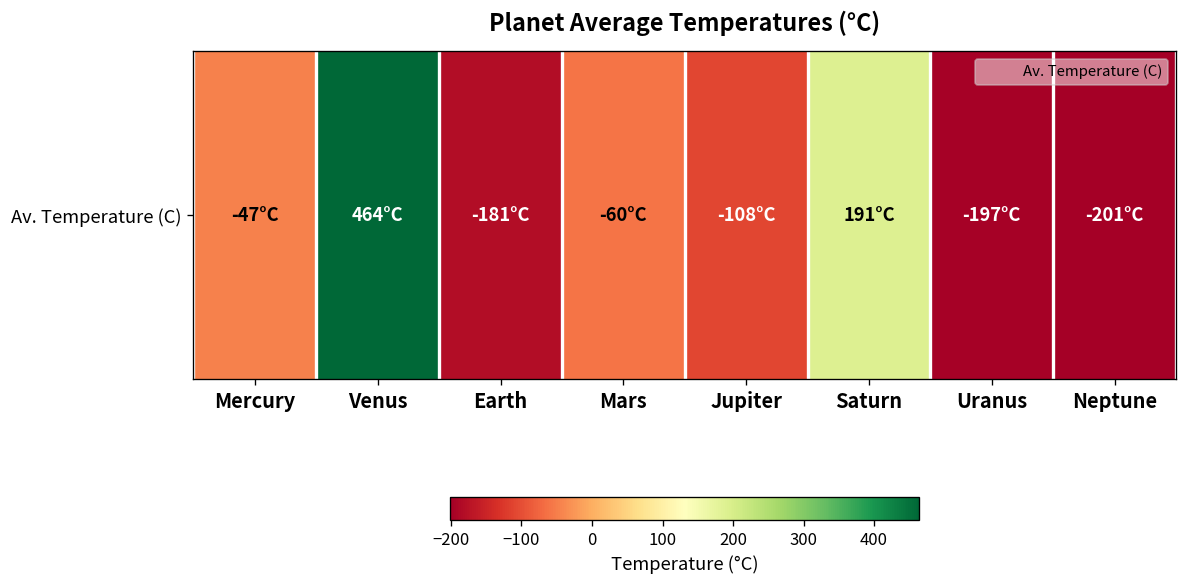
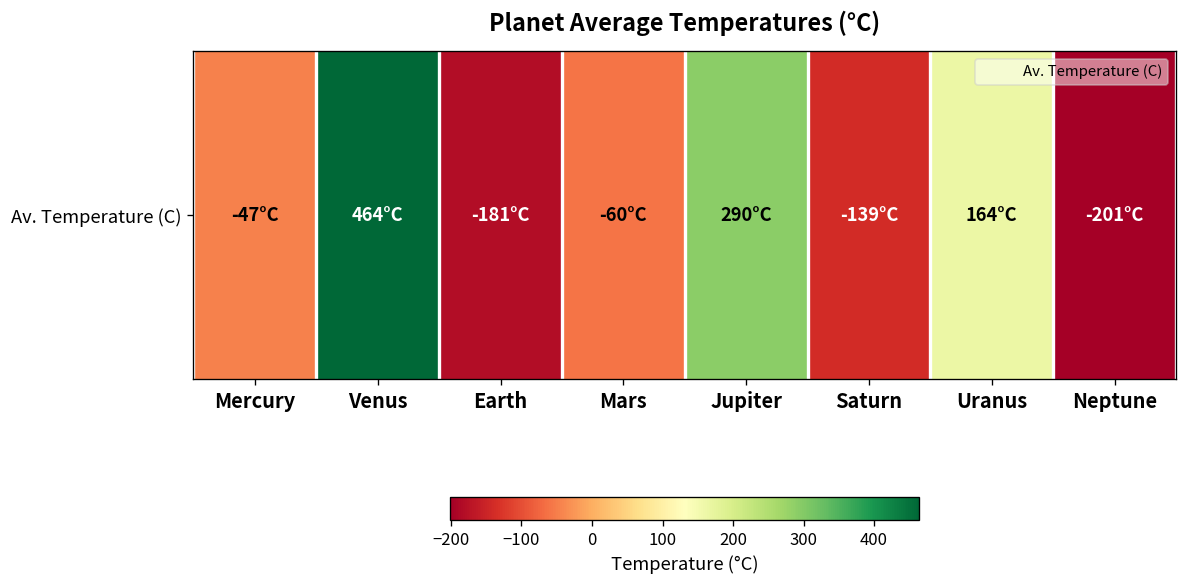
  {
    "Av. Temperature (C)": {
      "Mercury": "-47°C",
      "Venus": "464°C",
      "Earth": "-181°C",
      "Mars": "-60°C",
-     "Jupiter": "-108°C",
-     "Saturn": "191°C",
-     "Uranus": "-197°C",
+     "Jupiter": "290°C",
+     "Saturn": "-139°C",
+     "Uranus": "164°C",
      "Neptune": "-201°C"
    }
  }
